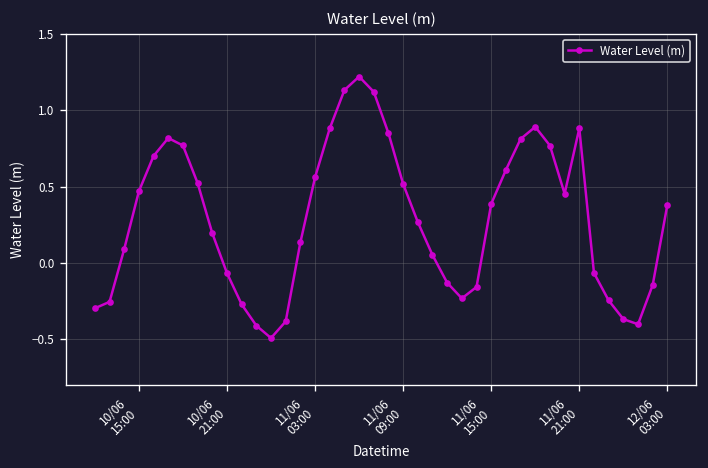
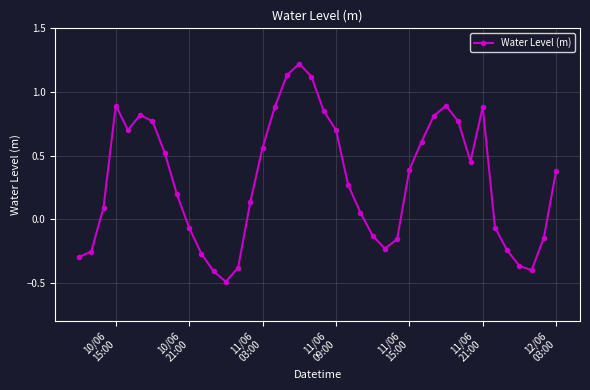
  {
-   "10/06 15:00": 0.47,
+   "10/06 15:00": 0.89,
    "10/06 21:00": -0.07,
    "11/06 03:00": 0.56,
-   "11/06 09:00": 0.52,
+   "11/06 09:00": 0.70,
    "11/06 15:00": 0.39,
    "11/06 21:00": 0.88,
    "12/06 03:00": 0.38
  }
